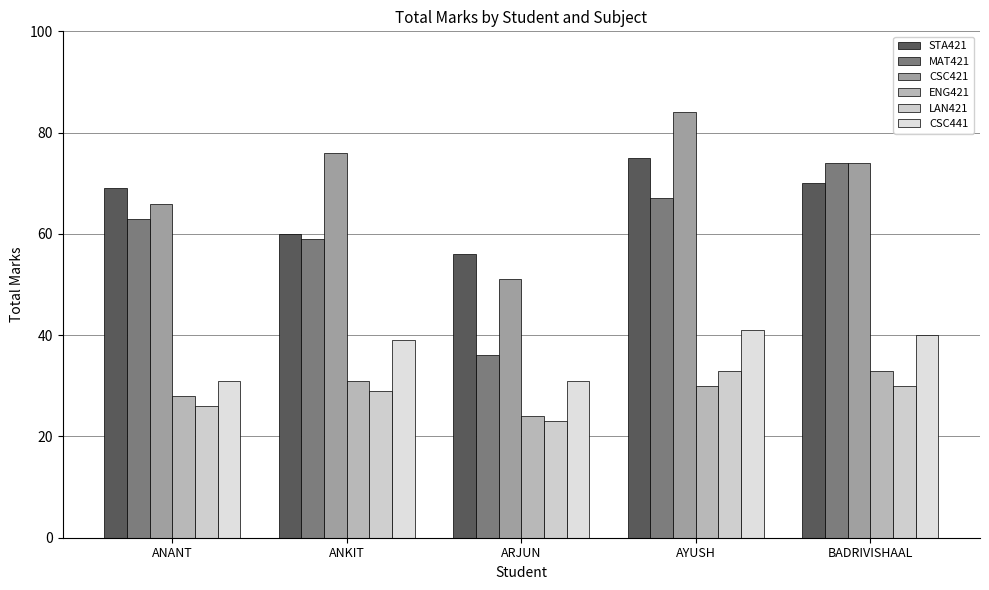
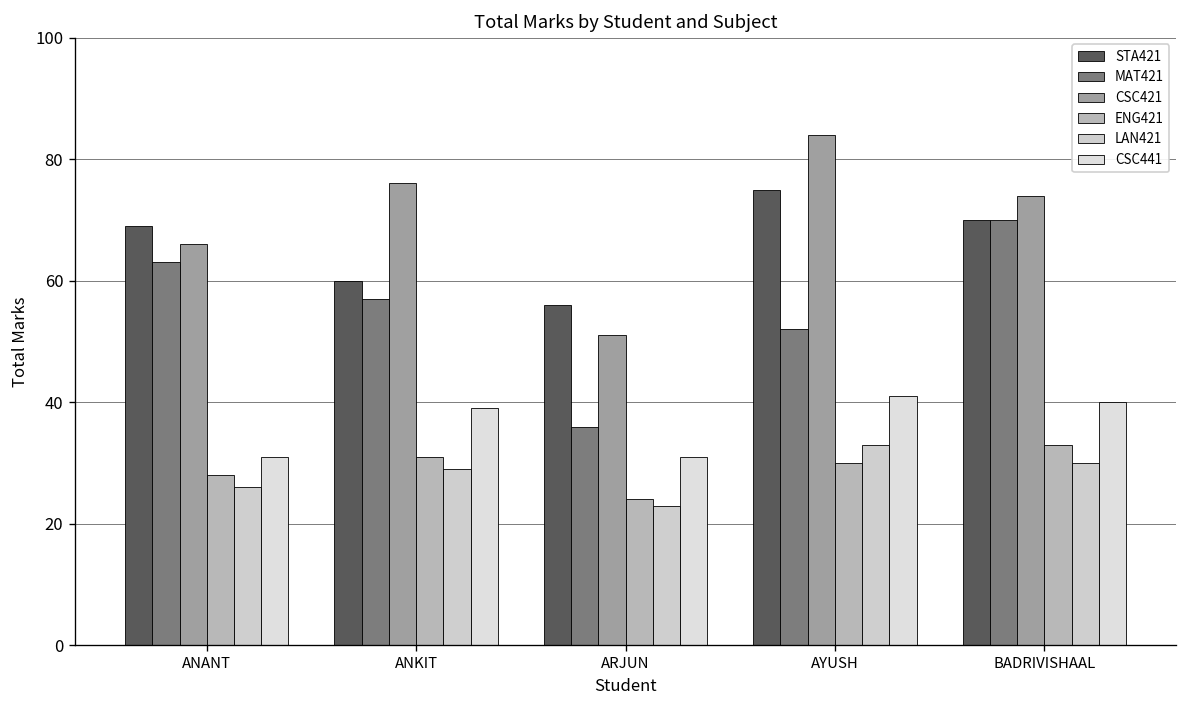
  {
    "STA421": {
      "ANANT": 69,
      "ANKIT": 60,
      "ARJUN": 56,
      "AYUSH": 75,
      "BADRIVISHAAL": 70
    },
    "MAT421": {
      "ANANT": 63,
-     "ANKIT": 59,
+     "ANKIT": 57,
      "ARJUN": 36,
-     "AYUSH": 67,
-     "BADRIVISHAAL": 74
+     "AYUSH": 52,
+     "BADRIVISHAAL": 70
    }
  }
